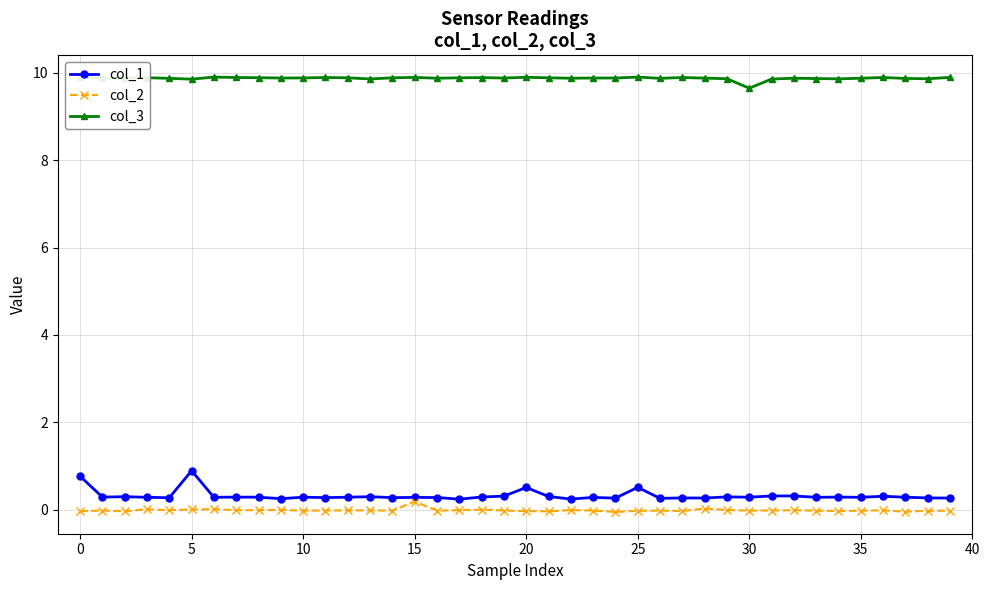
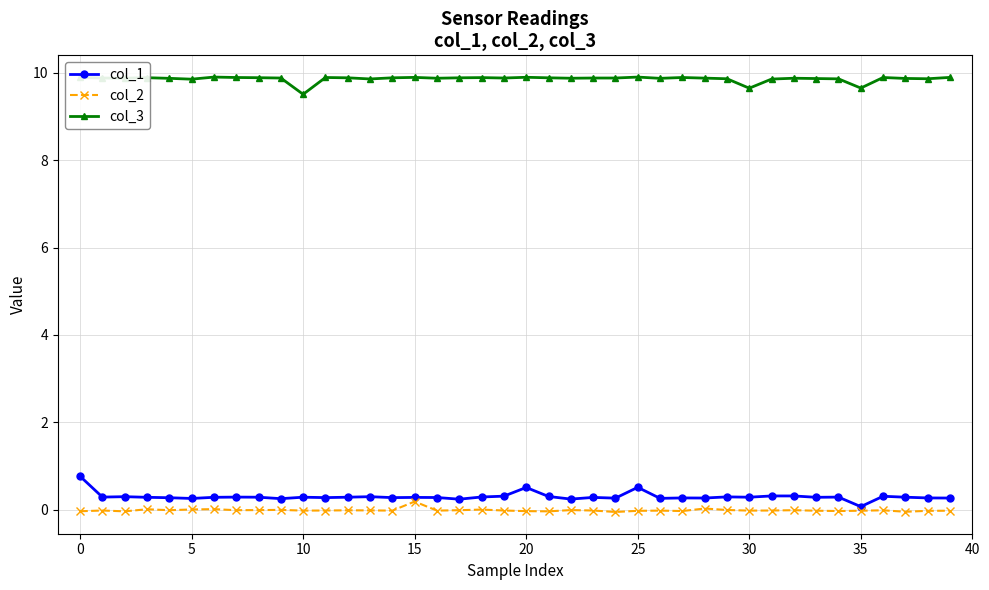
  {
    "col_1": {
      "0": 0.8,
-     "5": 0.9,
+     "5": 0.3,
      "10": 0.3,
      "15": 0.3,
      "20": 0.5,
      "25": 0.5,
      "30": 0.3,
-     "35": 0.3
+     "35": 0.1
    },
    "col_2": {
      "0": 0.0,
      "5": 0.0,
      "10": 0.0,
      "15": 0.2,
      "20": 0.0,
      "25": 0.0,
      "30": 0.0,
      "35": 0.0
    },
    "col_3": {
      "5": 9.9,
-     "10": 9.9,
+     "10": 9.5,
      "15": 9.9,
      "20": 9.9,
      "25": 9.9,
      "30": 9.6,
-     "35": 9.9
+     "35": 9.6
    }
  }
